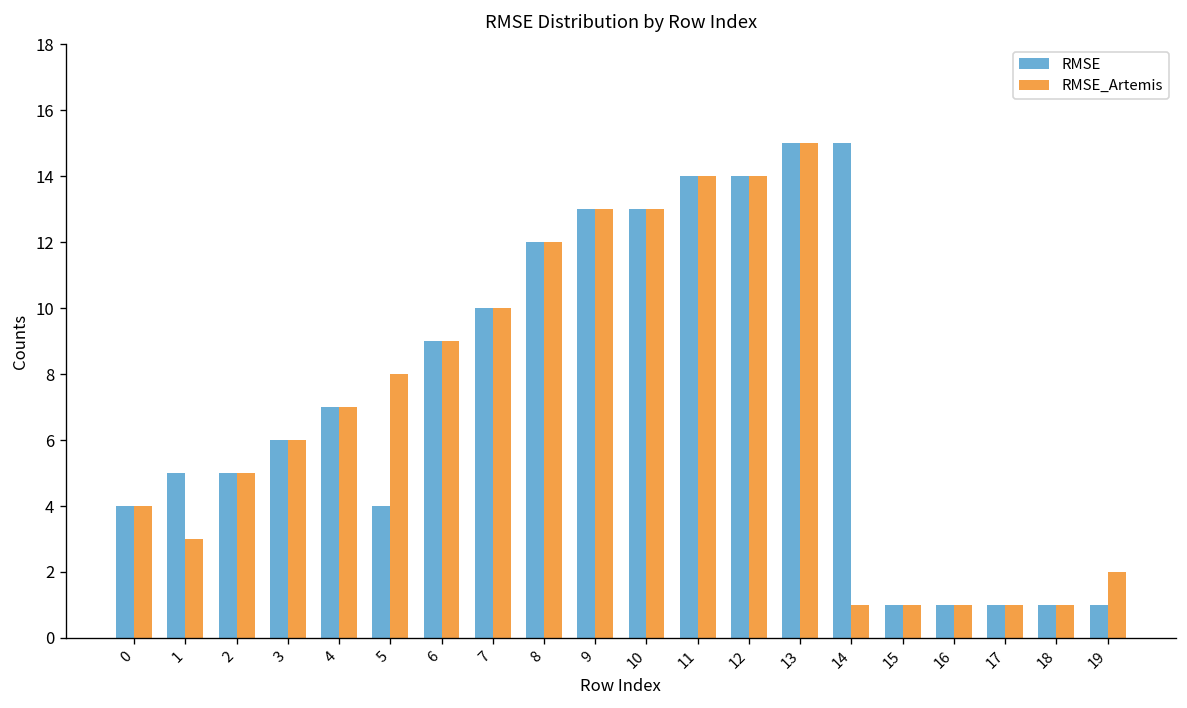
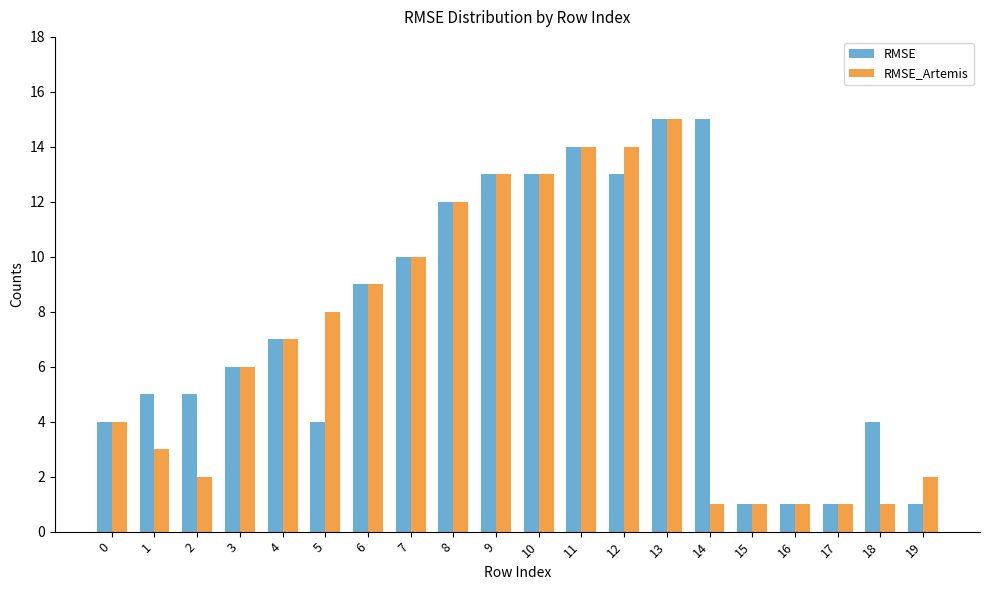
  {
    "RMSE": {
      "0": 4,
      "1": 5,
      "2": 5,
      "3": 6,
      "4": 7,
      "5": 4,
      "6": 9,
      "7": 10,
      "8": 12,
      "9": 13,
      "10": 13,
      "11": 14,
-     "12": 14,
+     "12": 13,
      "13": 15,
      "14": 15,
      "15": 1,
      "16": 1,
      "17": 1,
-     "18": 1,
+     "18": 4,
      "19": 1
    },
    "RMSE_Artemis": {
      "0": 4,
      "1": 3,
-     "2": 5,
+     "2": 2,
      "3": 6,
      "4": 7,
      "5": 8,
      "6": 9,
      "7": 10,
      "8": 12,
      "9": 13,
      "10": 13,
      "11": 14,
      "12": 14,
      "13": 15,
      "14": 1,
      "15": 1,
      "16": 1,
      "17": 1,
      "18": 1,
      "19": 2
    }
  }
